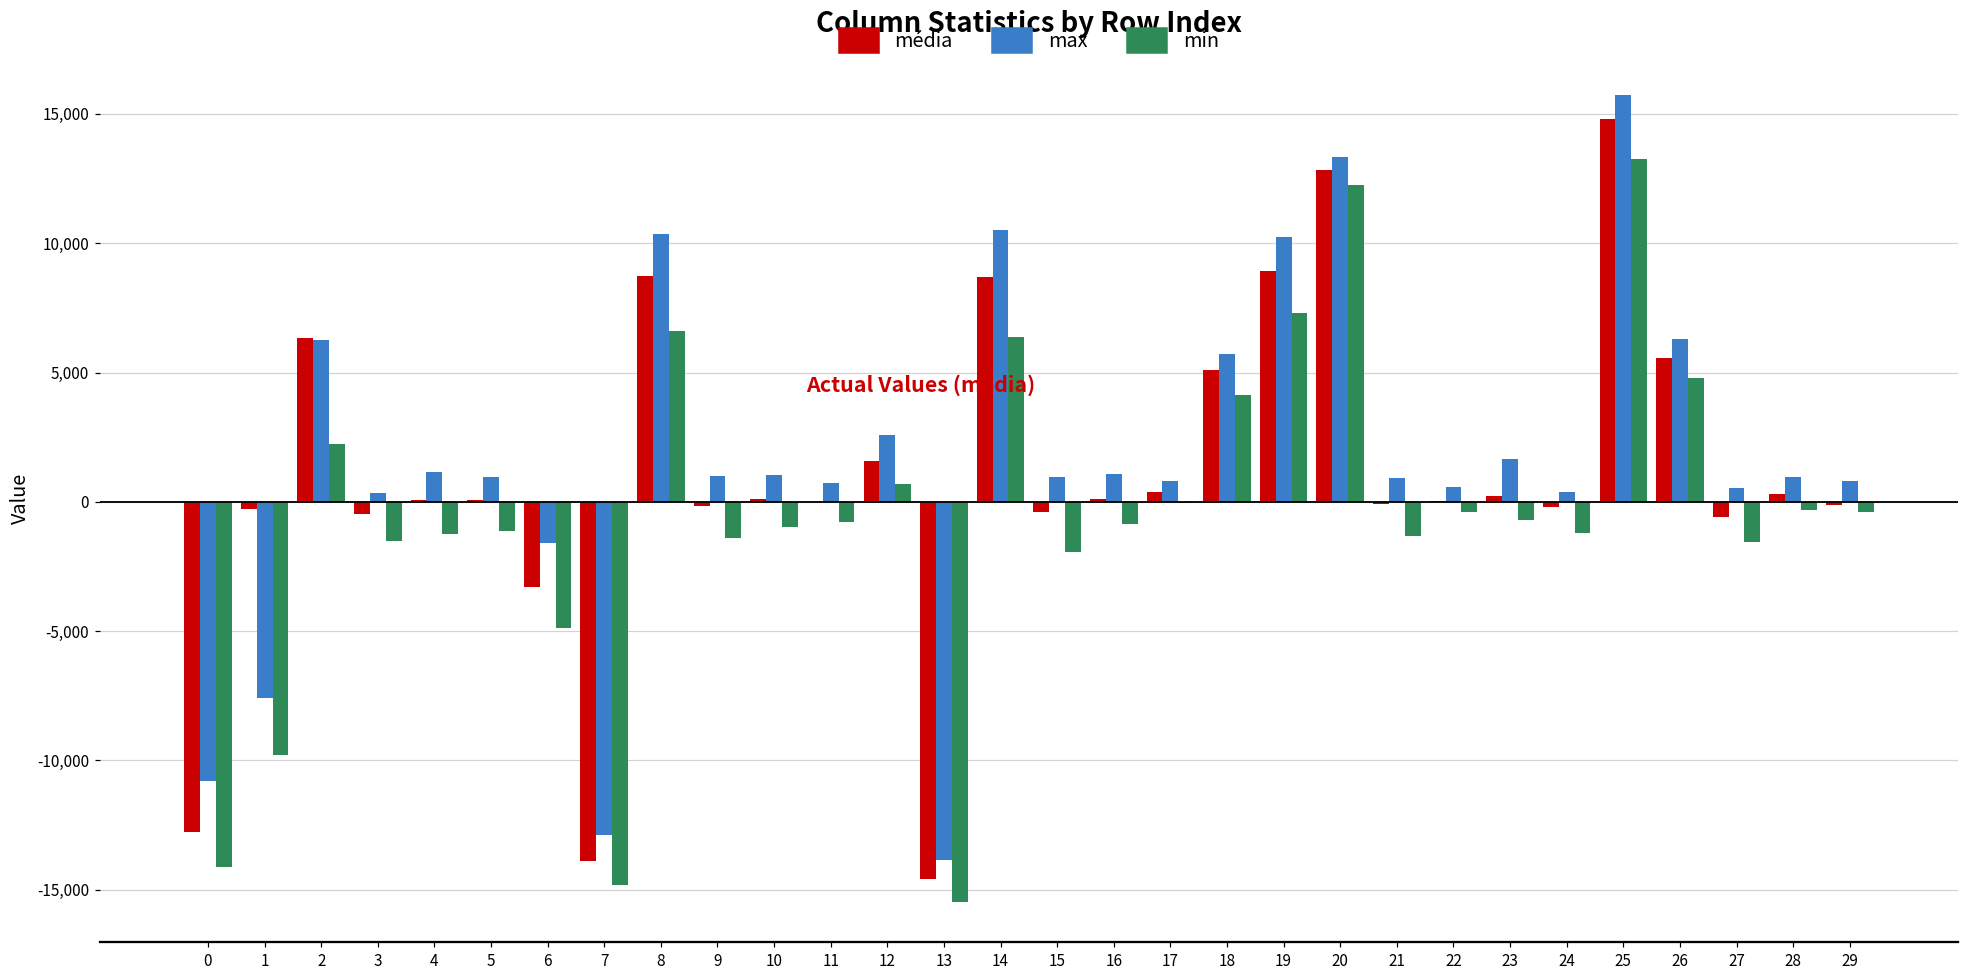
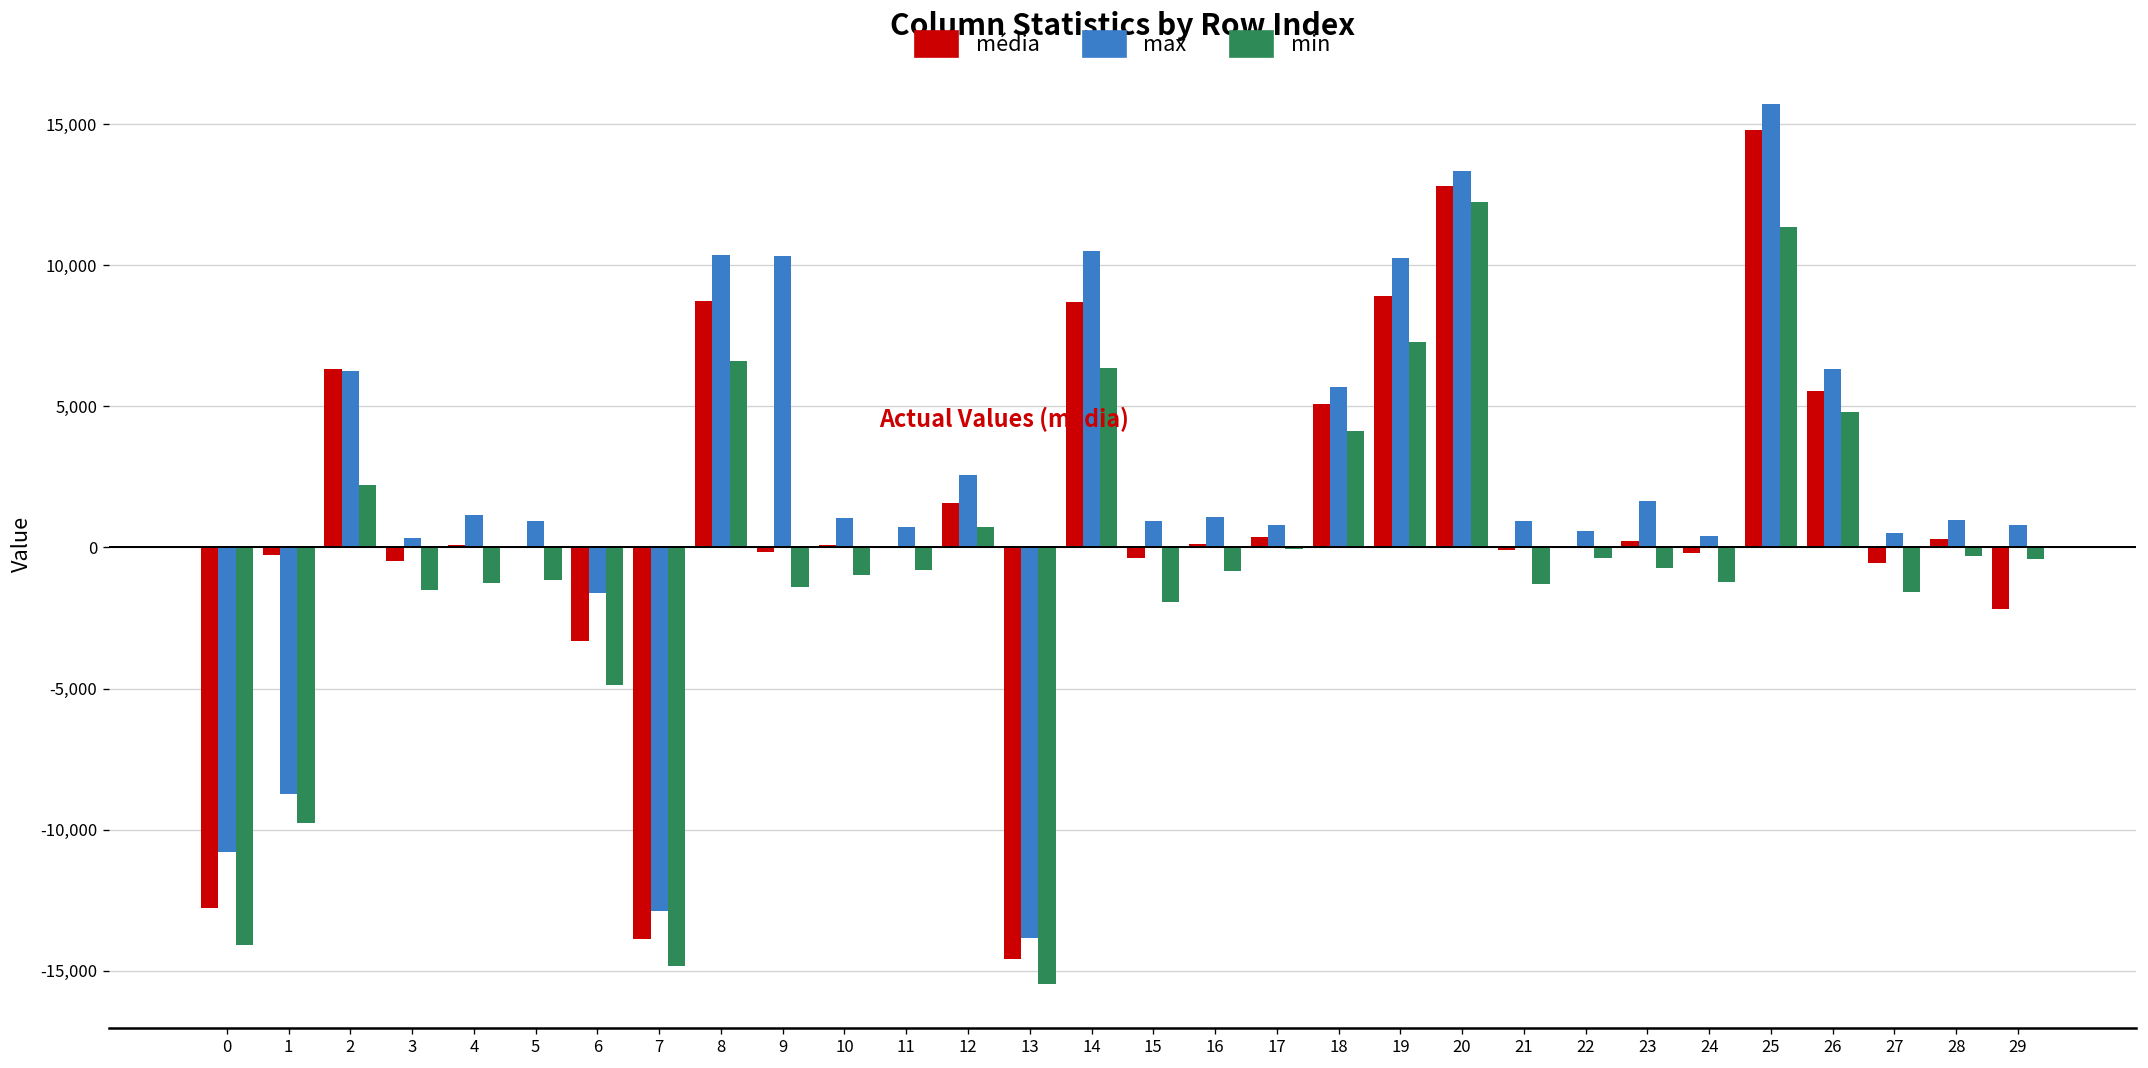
  {
    "média": {
      "0": "-12,800",
      "1": "-300",
      "2": "6,300",
      "3": "-500",
      "6": "-3,300",
      "7": "-13,900",
      "8": "8,700",
      "9": "-200",
      "12": "1,600",
      "13": "-14,600",
      "14": "8,700",
      "15": "-400",
      "16": "100",
      "17": "400",
      "18": "5,100",
      "19": "8,900",
      "20": "12,800",
      "23": "200",
      "24": "-200",
      "25": "14,800",
      "26": "5,600",
      "27": "-600",
      "28": "300",
-     "29": "-100"
+     "29": "-2,200"
    },
    "max": {
      "0": "-10,800",
-     "1": "-7,600",
+     "1": "-8,700",
      "2": "6,300",
      "3": "300",
      "4": "1,200",
      "5": "900",
      "6": "-1,600",
      "7": "-12,900",
      "8": "10,400",
-     "9": "1,000",
+     "9": "10,300",
      "10": "1,100",
      "11": "700",
      "12": "2,600",
      "13": "-13,800",
      "14": "10,500",
      "15": "900",
      "16": "1,100",
      "17": "800",
      "18": "5,700",
      "19": "10,200",
      "20": "13,300",
      "21": "900",
      "22": "600",
      "23": "1,700",
      "24": "400",
      "25": "15,700",
      "26": "6,300",
      "27": "500",
      "28": "1,000",
      "29": "800"
    },
    "min": {
      "0": "-14,100",
      "1": "-9,800",
      "2": "2,200",
      "3": "-1,500",
      "4": "-1,300",
      "5": "-1,100",
      "6": "-4,900",
      "7": "-14,800",
      "8": "6,600",
      "9": "-1,400",
      "10": "-1,000",
      "11": "-800",
      "12": "700",
      "13": "-15,500",
      "14": "6,400",
      "15": "-1,900",
      "16": "-800",
      "18": "4,100",
      "19": "7,300",
      "20": "12,200",
      "21": "-1,300",
      "22": "-400",
      "23": "-700",
      "24": "-1,200",
-     "25": "13,300",
+     "25": "11,300",
      "26": "4,800",
      "27": "-1,600",
      "28": "-300",
      "29": "-400"
    }
  }
